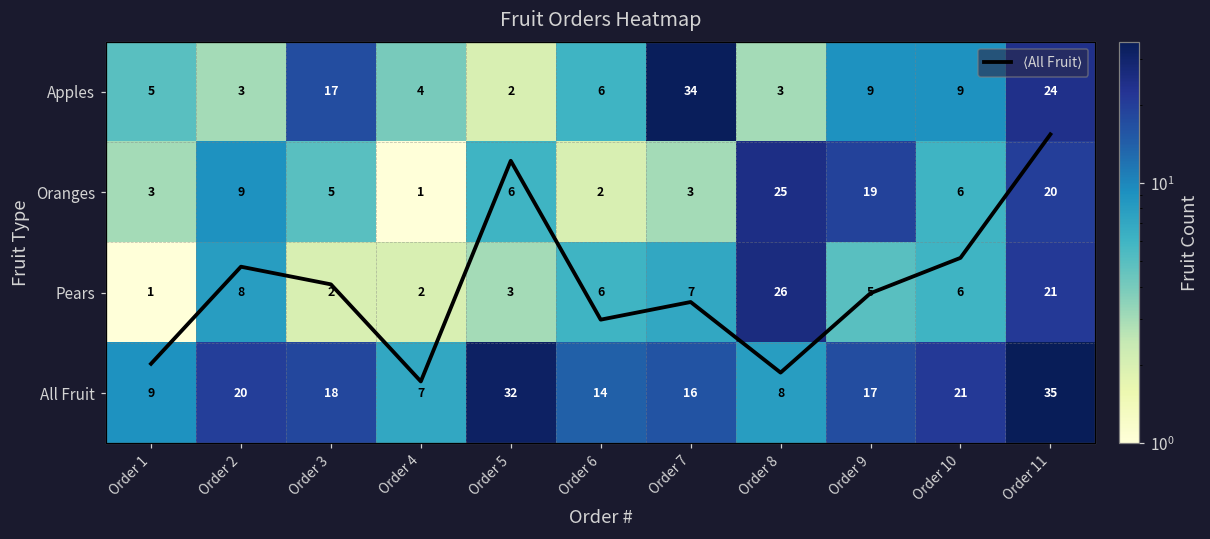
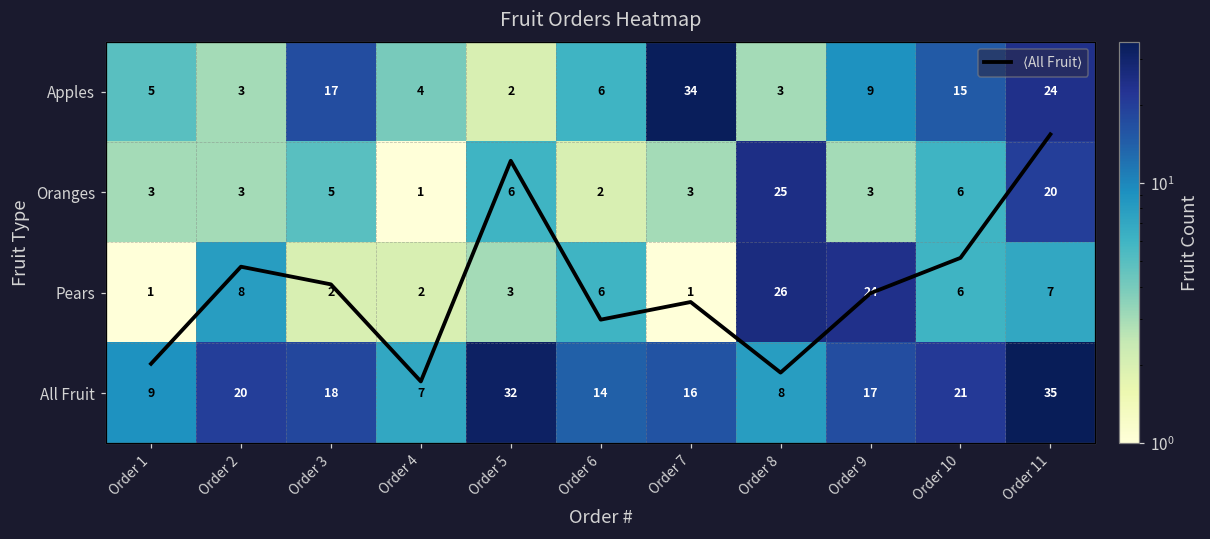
  {
    "Apples": {
      "Order 1": 5,
      "Order 2": 3,
      "Order 3": 17,
      "Order 4": 4,
      "Order 5": 2,
      "Order 6": 6,
      "Order 7": 34,
      "Order 8": 3,
      "Order 9": 9,
-     "Order 10": 9,
+     "Order 10": 15,
      "Order 11": 24
    },
    "Oranges": {
      "Order 1": 3,
-     "Order 2": 9,
+     "Order 2": 3,
      "Order 3": 5,
      "Order 4": 1,
      "Order 5": 6,
      "Order 6": 2,
      "Order 7": 3,
      "Order 8": 25,
-     "Order 9": 19,
+     "Order 9": 3,
      "Order 10": 6,
      "Order 11": 20
    },
    "Pears": {
      "Order 1": 1,
      "Order 2": 8,
      "Order 4": 2,
      "Order 5": 3,
      "Order 6": 6,
-     "Order 7": 7,
+     "Order 7": 1,
      "Order 8": 26,
-     "Order 9": 5,
+     "Order 9": 24,
      "Order 10": 6,
-     "Order 11": 21
+     "Order 11": 7
    },
    "All Fruit": {
      "Order 1": 9,
      "Order 2": 20,
      "Order 3": 18,
      "Order 4": 7,
      "Order 5": 32,
      "Order 6": 14,
      "Order 7": 16,
      "Order 8": 8,
      "Order 9": 17,
      "Order 10": 21,
      "Order 11": 35
    }
  }
